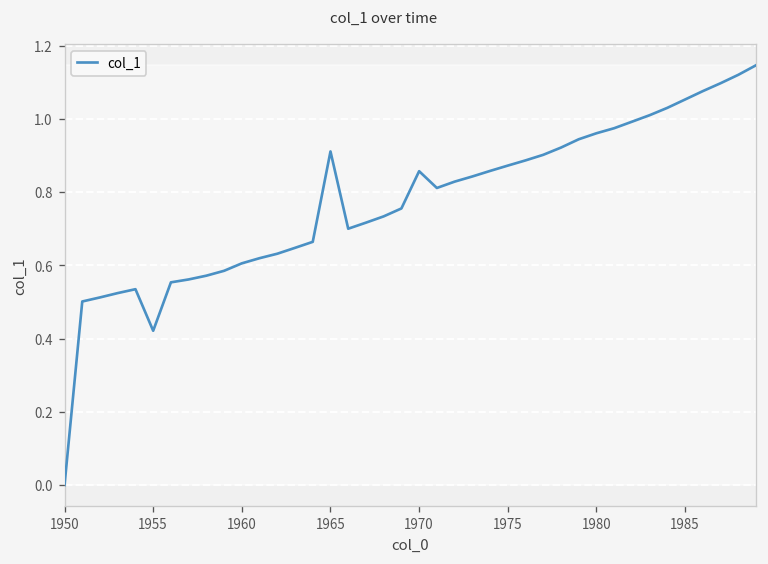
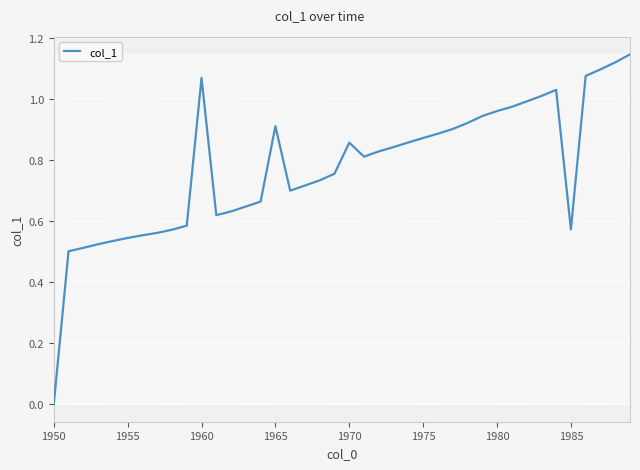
  {
    "col_1": {
      "1950": 0.00,
-     "1955": 0.42,
-     "1960": 0.61,
+     "1955": 0.54,
+     "1960": 1.07,
      "1965": 0.91,
      "1970": 0.86,
      "1975": 0.87,
      "1980": 0.96,
-     "1985": 1.05
+     "1985": 0.57
    }
  }
